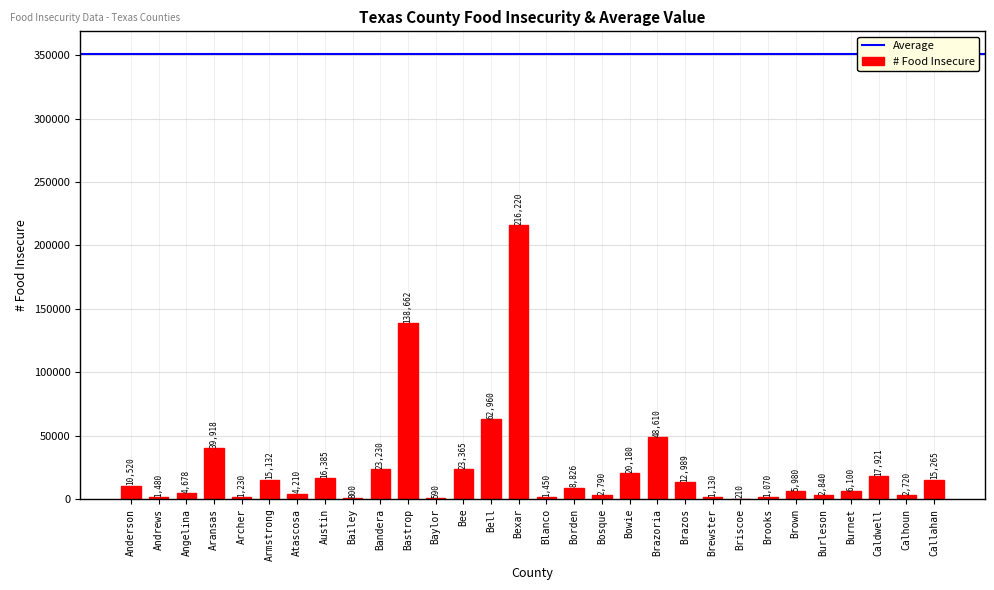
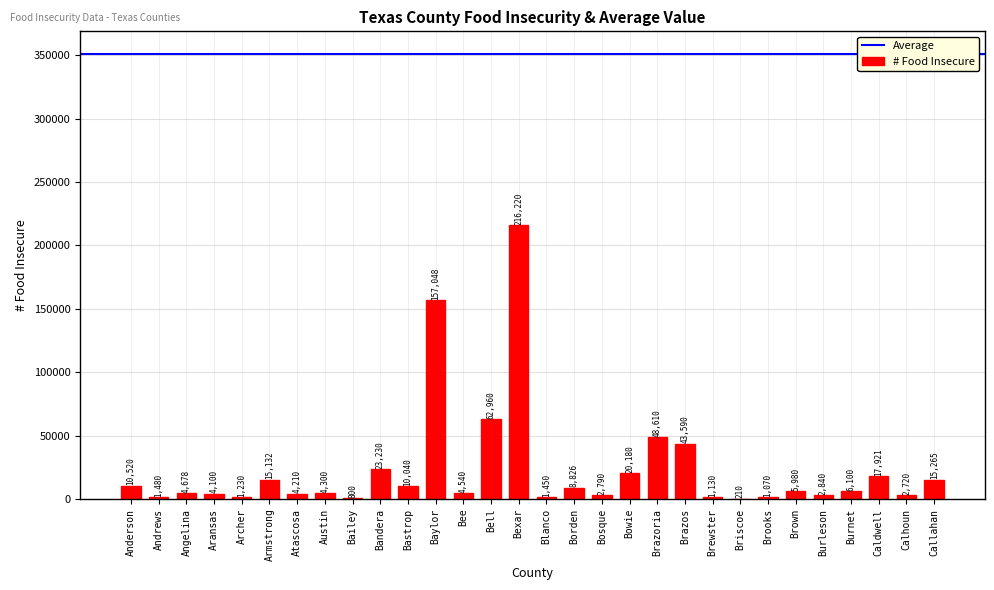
  {
    "Anderson": "10,520",
    "Andrews": "1,480",
    "Angelina": "4,678",
-   "Aransas": "39,918",
+   "Aransas": "4,100",
    "Archer": "1,230",
    "Armstrong": "15,132",
    "Atascosa": "4,210",
-   "Austin": "16,385",
+   "Austin": "4,300",
    "Bailey": "800",
    "Bandera": "23,230",
-   "Bastrop": "138,662",
-   "Baylor": "590",
-   "Bee": "23,365",
+   "Bastrop": "10,040",
+   "Baylor": "157,048",
+   "Bee": "4,540",
    "Bell": "62,960",
    "Bexar": "216,220",
    "Blanco": "1,450",
    "Borden": "8,826",
    "Bosque": "2,790",
    "Bowie": "20,180",
    "Brazoria": "48,610",
-   "Brazos": "12,989",
+   "Brazos": "43,590",
    "Brewster": "1,130",
    "Briscoe": "210",
    "Brooks": "1,070",
    "Brown": "5,980",
    "Burleson": "2,840",
    "Burnet": "6,100",
    "Caldwell": "17,921",
    "Calhoun": "2,720",
    "Callahan": "15,265"
  }
